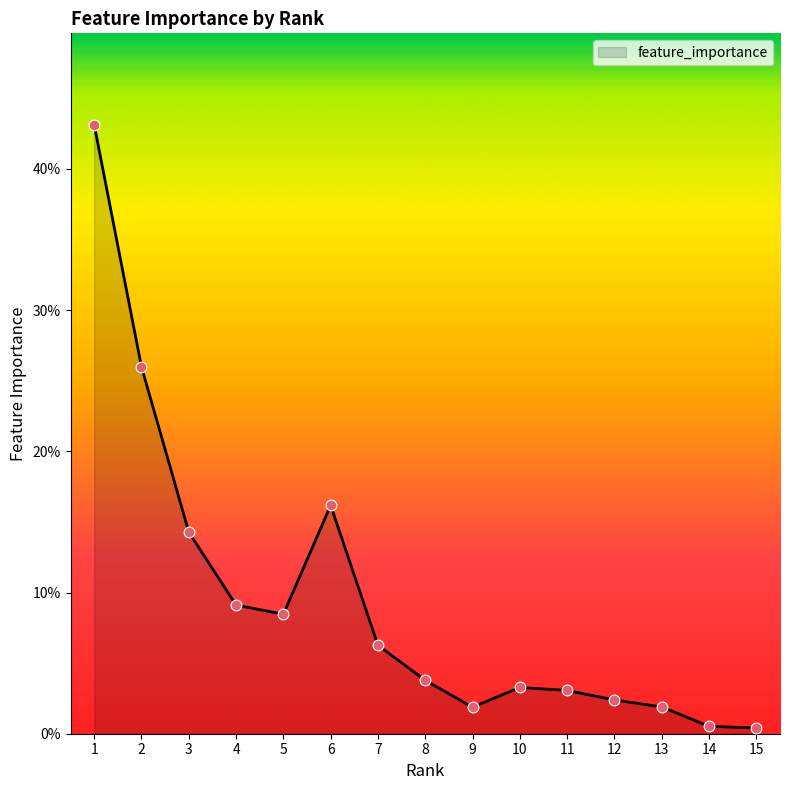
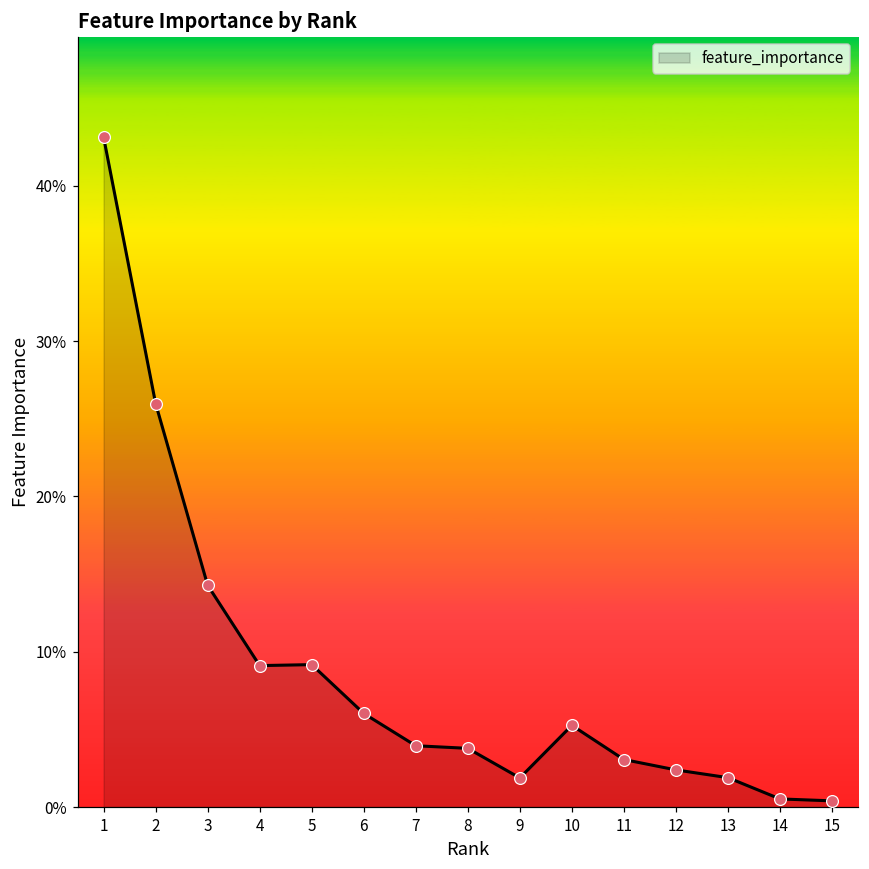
  {
    "1": "43.1%",
    "2": "26.0%",
    "3": "14.3%",
    "4": "9.1%",
-   "5": "8.5%",
-   "6": "16.2%",
-   "7": "6.3%",
+   "5": "9.2%",
+   "6": "6.0%",
+   "7": "3.9%",
    "8": "3.8%",
    "9": "1.9%",
-   "10": "3.3%",
+   "10": "5.3%",
    "11": "3.1%",
    "12": "2.4%",
    "13": "1.9%",
    "14": "0.5%",
    "15": "0.4%"
  }
